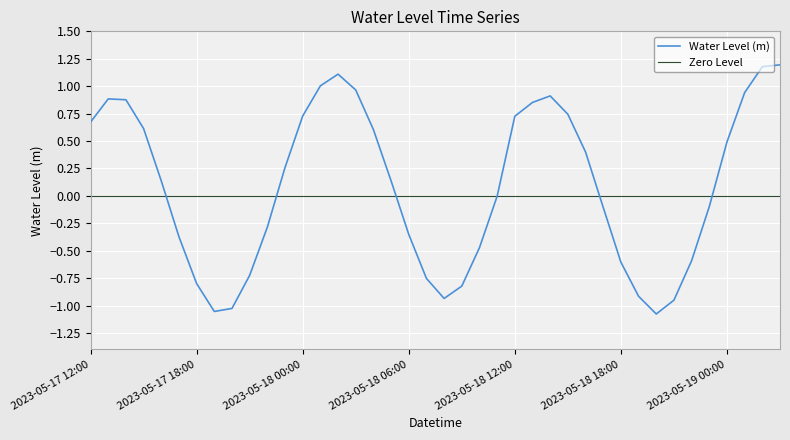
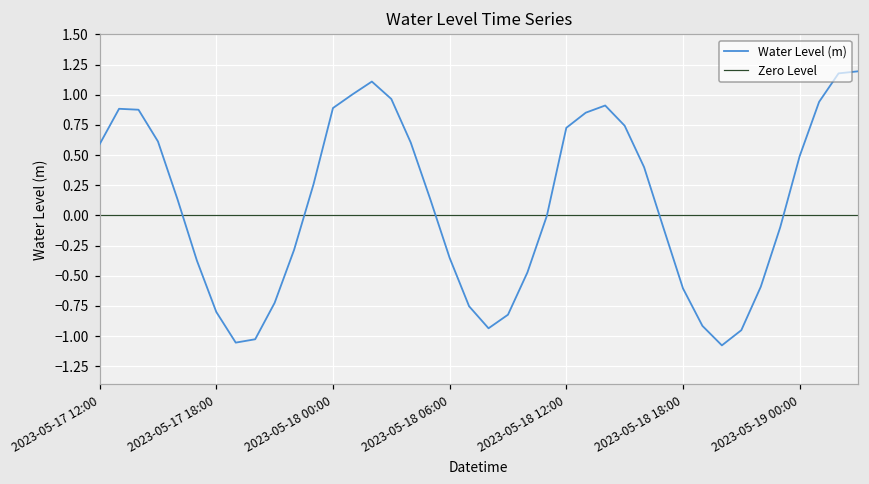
  {
-   "2023-05-17 12:00": 0.67,
+   "2023-05-17 12:00": 0.59,
    "2023-05-17 18:00": -0.80,
-   "2023-05-18 00:00": 0.73,
+   "2023-05-18 00:00": 0.89,
    "2023-05-18 06:00": -0.35,
    "2023-05-18 12:00": 0.73,
    "2023-05-18 18:00": -0.60,
    "2023-05-19 00:00": 0.49
  }
